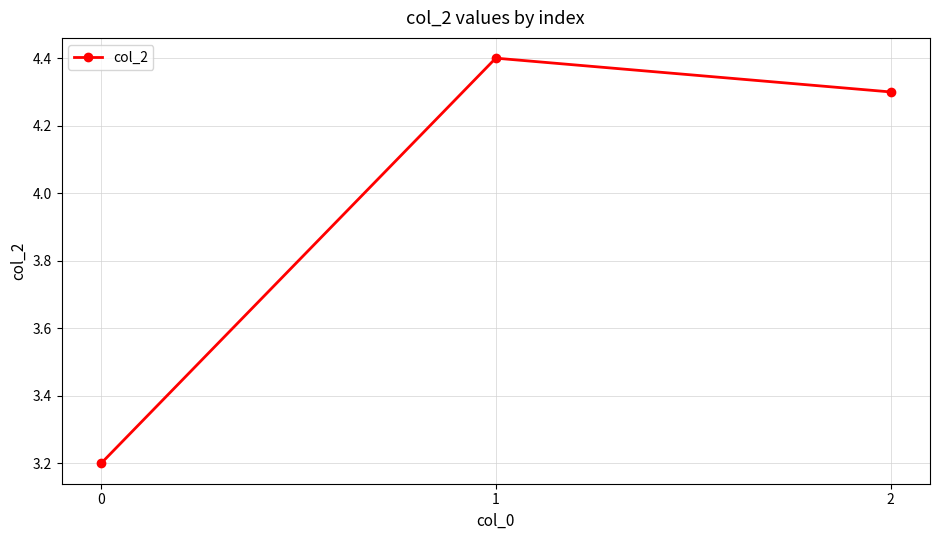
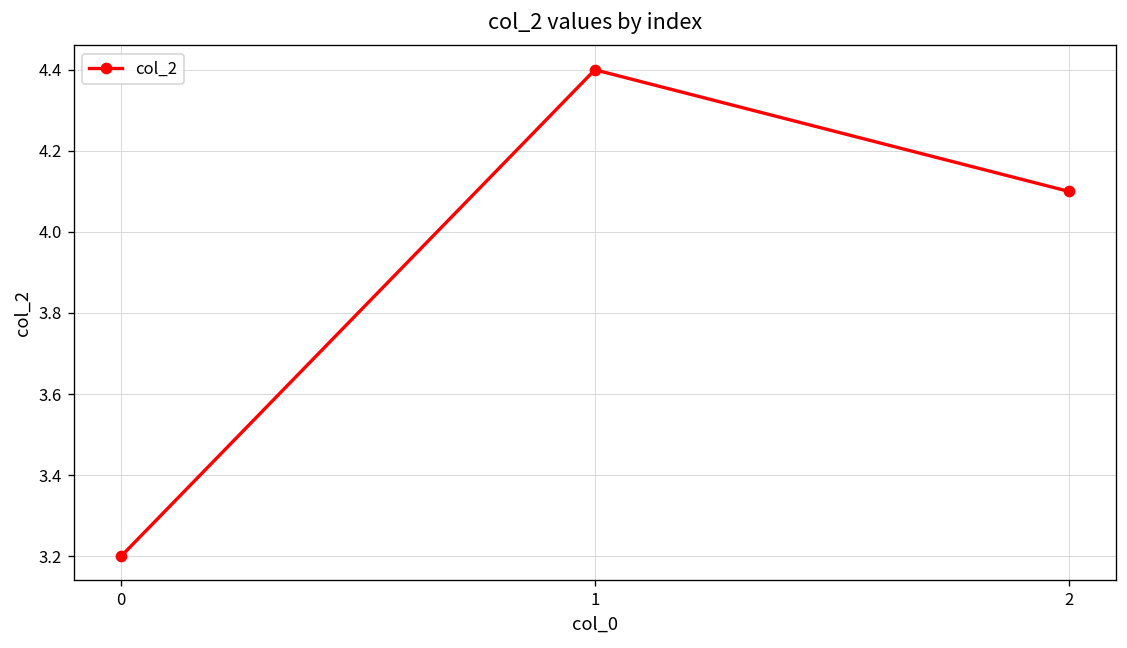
  {
    "0": 3.2,
    "1": 4.4,
-   "2": 4.3
+   "2": 4.1
  }
